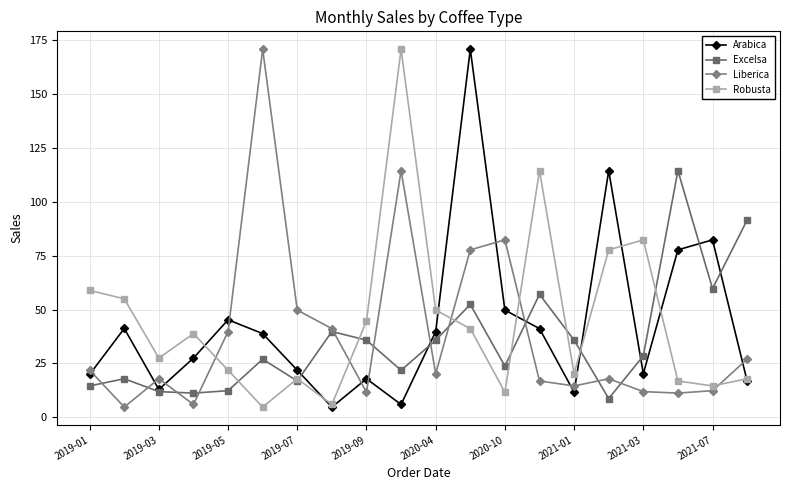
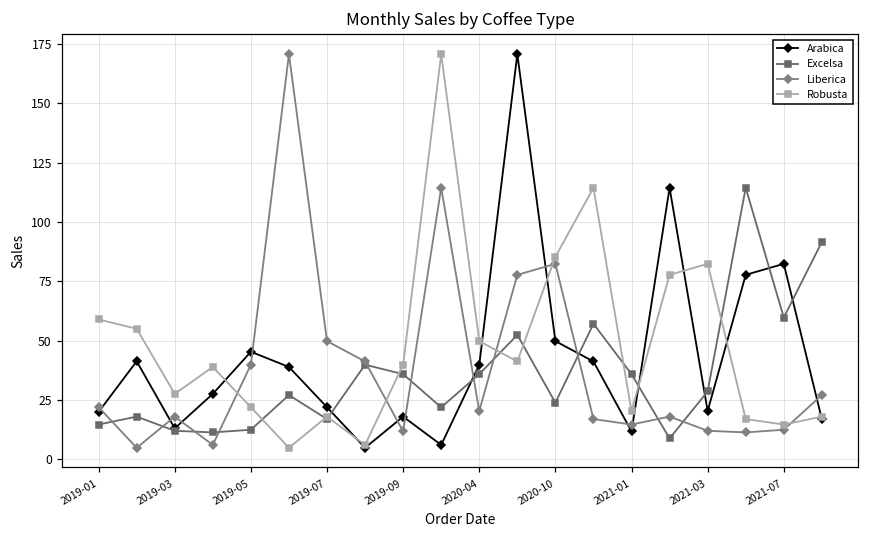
  {
    "Arabica": {
      "2019-01": 20,
      "2019-05": 45,
      "2019-07": 22,
      "2019-09": 18,
      "2020-04": 40,
      "2020-10": 50,
      "2021-01": 12,
      "2021-03": 20,
      "2021-07": 82
    },
    "Robusta": {
      "2019-01": 59,
      "2019-03": 28,
      "2019-05": 22,
-     "2019-09": 45,
+     "2019-09": 40,
      "2020-04": 50,
-     "2020-10": 12,
+     "2020-10": 85,
      "2021-01": 20,
      "2021-03": 82,
      "2021-07": 15
    }
  }
